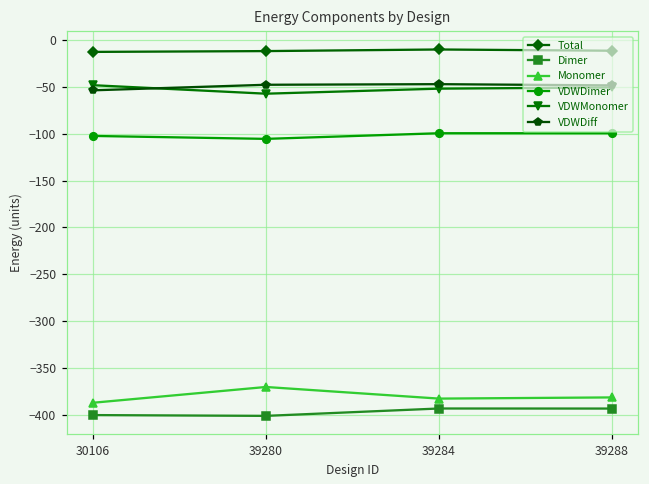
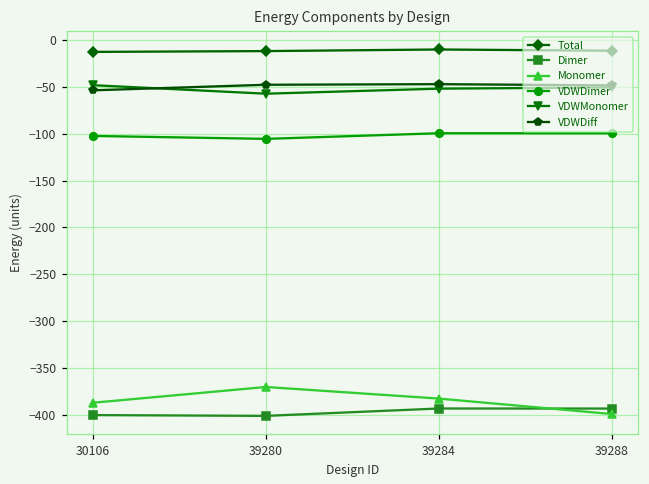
  {
    "Monomer": {
      "30106": -390,
      "39280": -370,
      "39284": -380,
-     "39288": -380
+     "39288": -400
    }
  }
